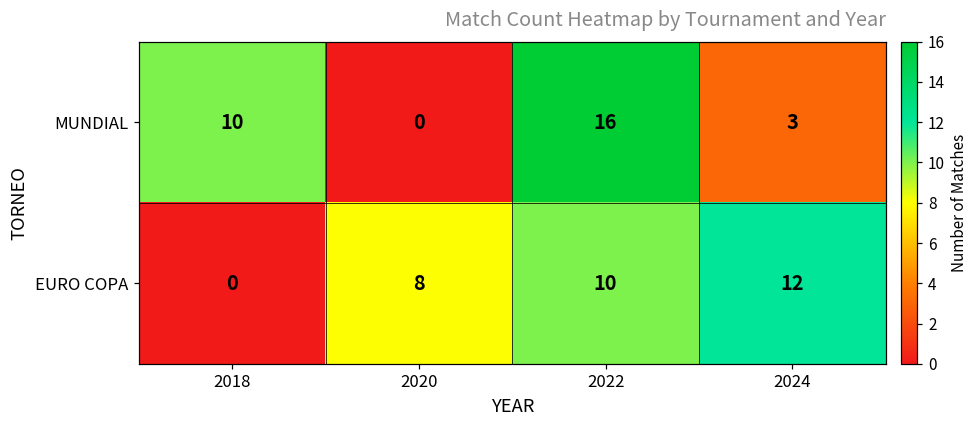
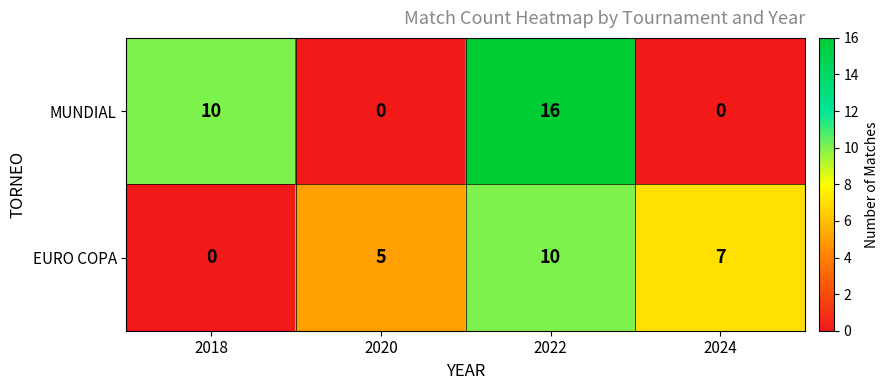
  {
    "MUNDIAL": {
      "2018": 10,
      "2020": 0,
      "2022": 16,
-     "2024": 3
+     "2024": 0
    },
    "EURO COPA": {
      "2018": 0,
-     "2020": 8,
+     "2020": 5,
      "2022": 10,
-     "2024": 12
+     "2024": 7
    }
  }
